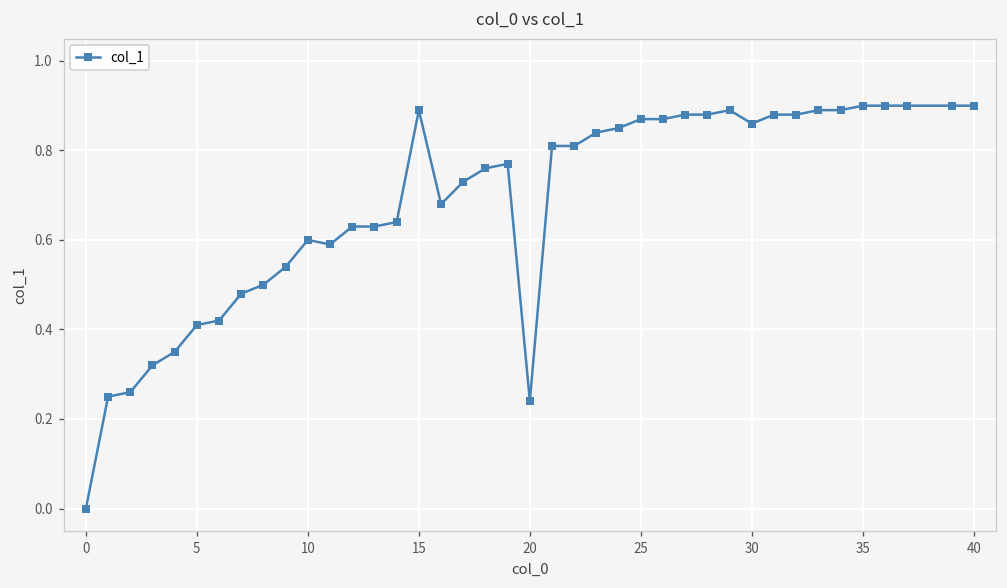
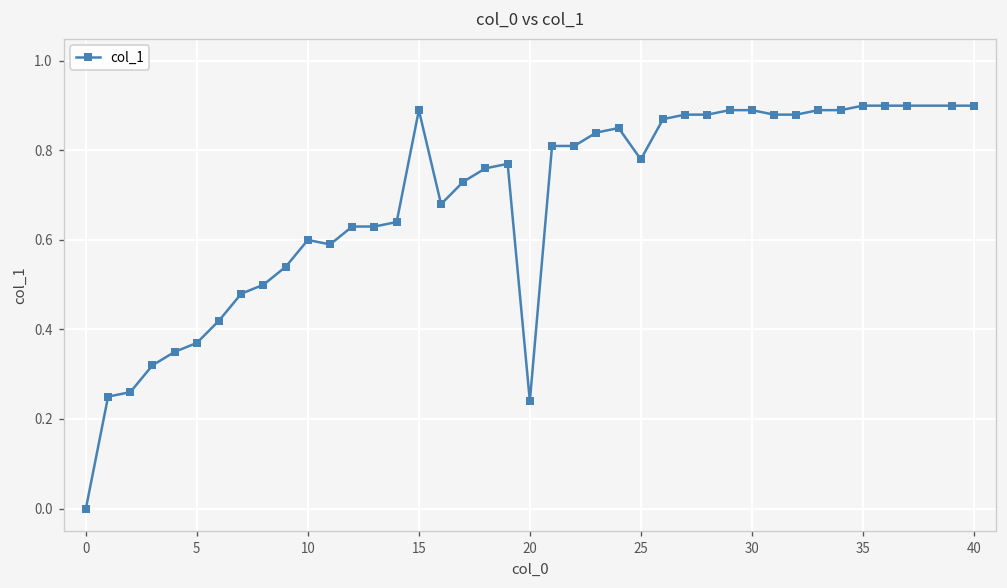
  {
    "0": 0.00,
-   "5": 0.41,
+   "5": 0.37,
    "10": 0.60,
    "15": 0.89,
    "20": 0.24,
-   "25": 0.87,
-   "30": 0.86,
+   "25": 0.78,
+   "30": 0.89,
    "35": 0.90,
    "40": 0.90
  }
